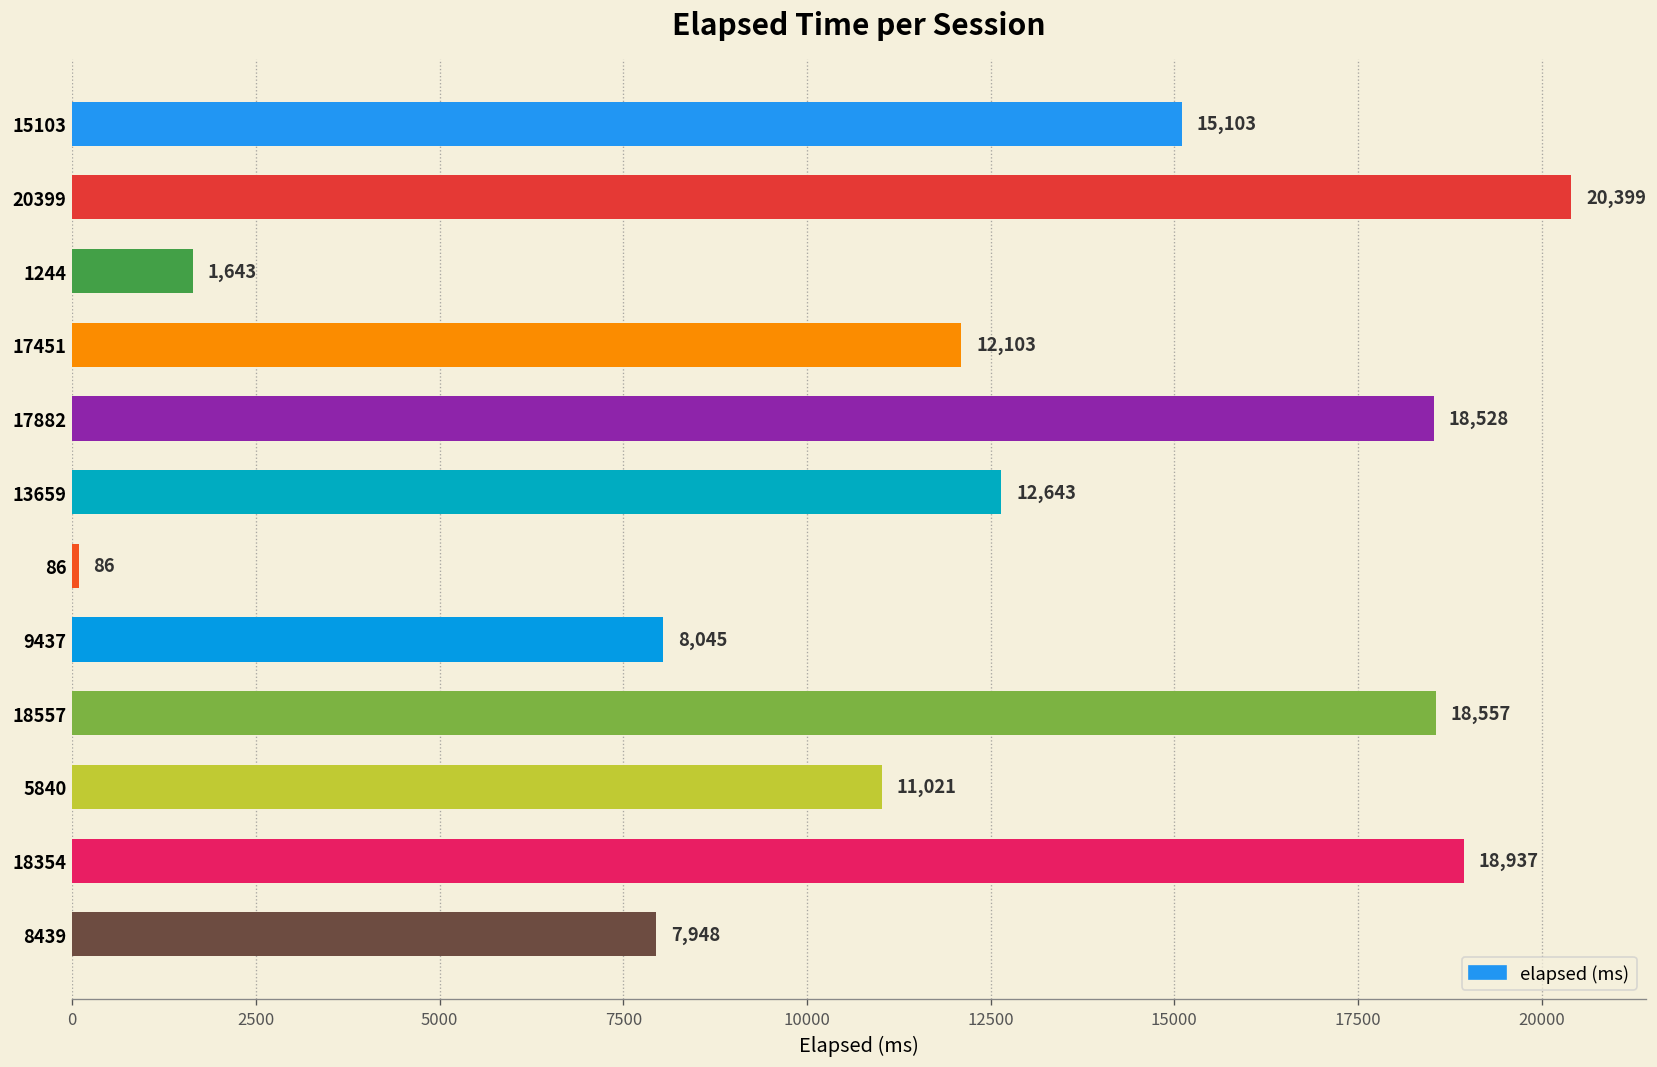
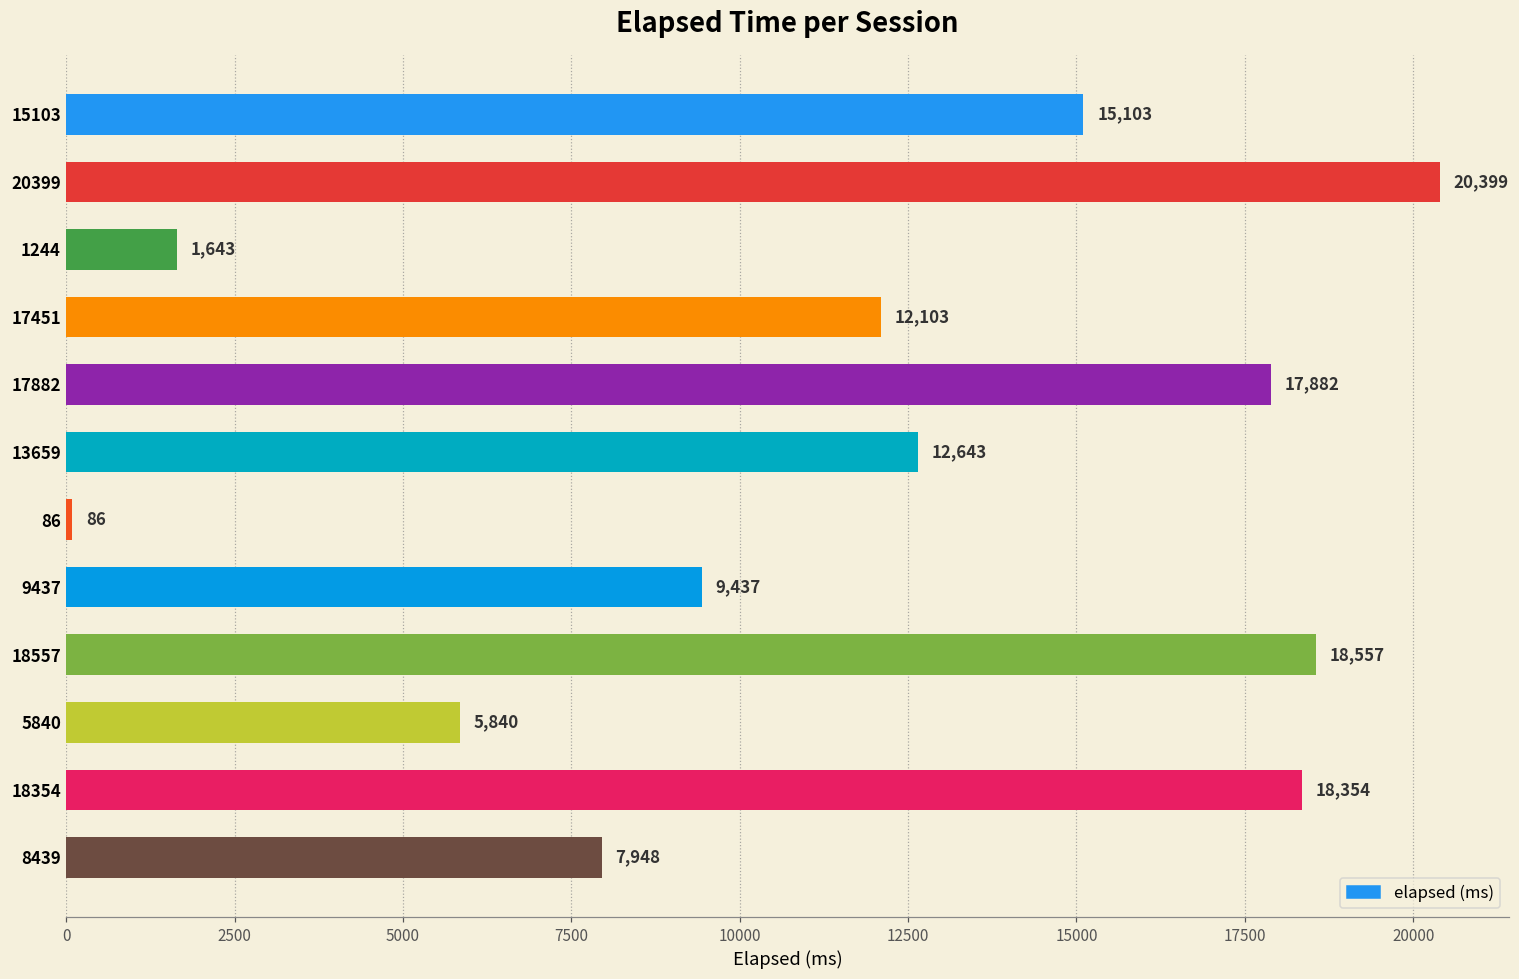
  {
    "15103": "15,103",
    "20399": "20,399",
    "1244": "1,643",
    "17451": "12,103",
-   "17882": "18,528",
+   "17882": "17,882",
    "13659": "12,643",
    "86": "86",
-   "9437": "8,045",
+   "9437": "9,437",
    "18557": "18,557",
-   "5840": "11,021",
-   "18354": "18,937",
+   "5840": "5,840",
+   "18354": "18,354",
    "8439": "7,948"
  }
